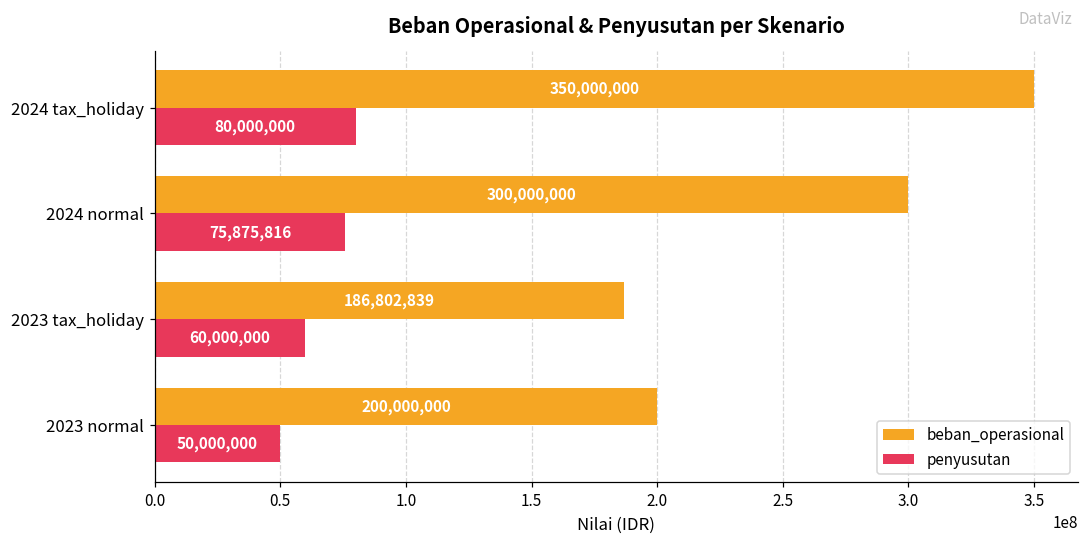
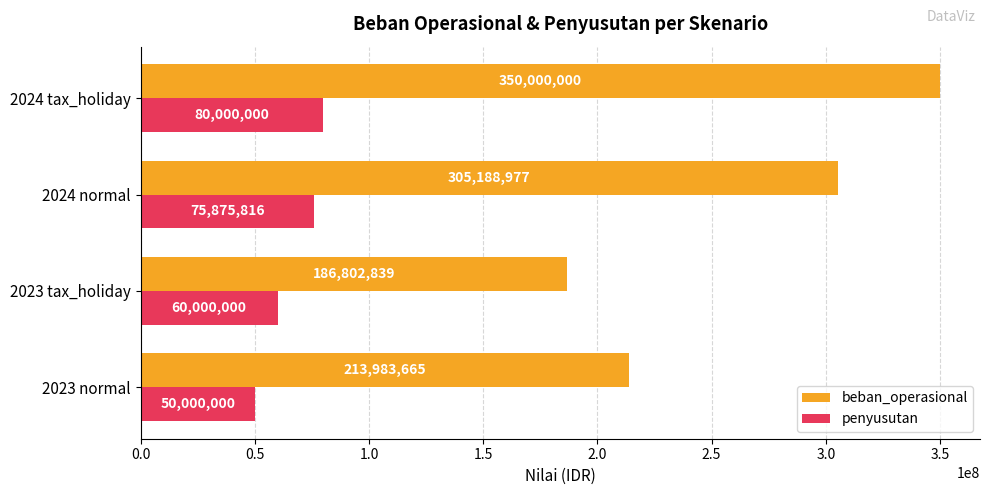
  {
    "beban_operasional": {
      "2024 tax_holiday": "350,000,000",
-     "2024 normal": "300,000,000",
+     "2024 normal": "305,188,977",
      "2023 tax_holiday": "186,802,839",
-     "2023 normal": "200,000,000"
+     "2023 normal": "213,983,665"
    },
    "penyusutan": {
      "2024 tax_holiday": "80,000,000",
      "2024 normal": "75,875,816",
      "2023 tax_holiday": "60,000,000",
      "2023 normal": "50,000,000"
    }
  }
